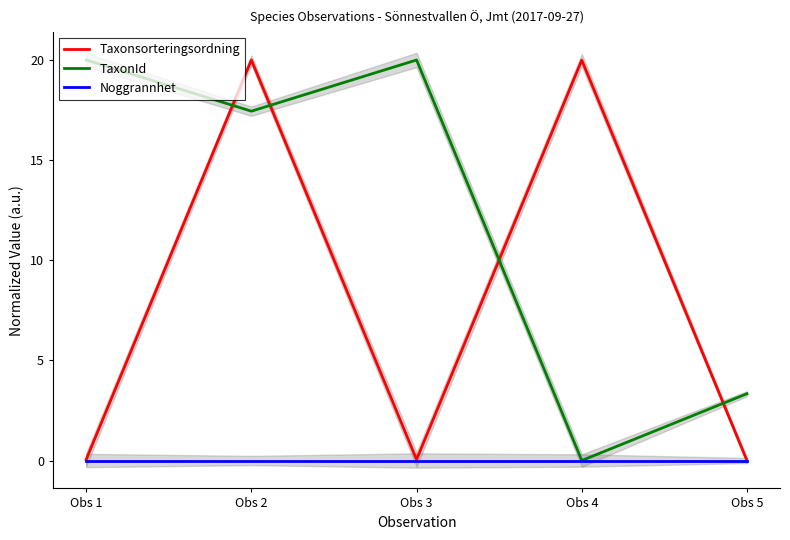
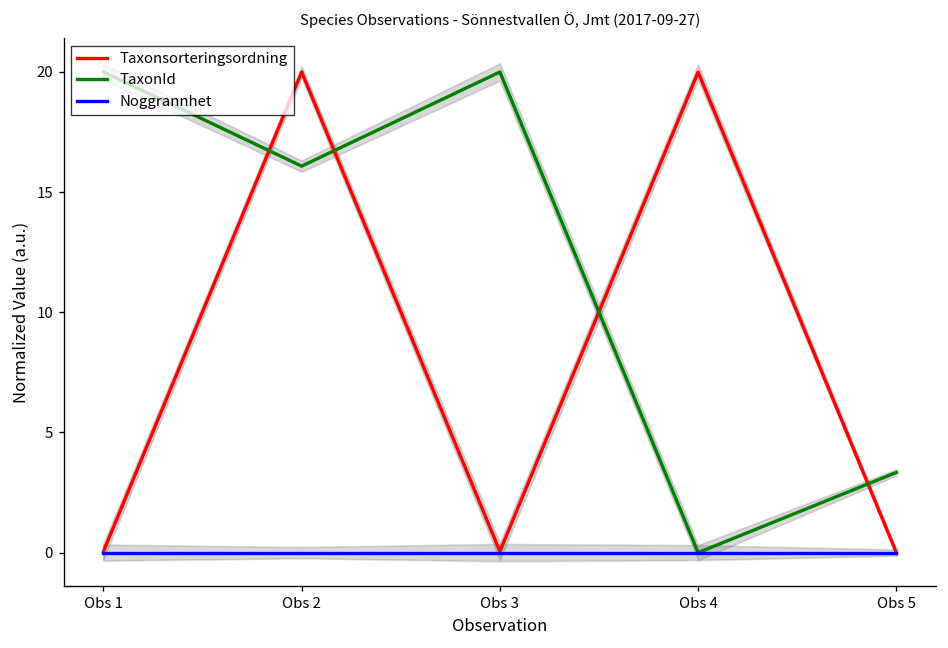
  {
    "Taxonsorteringsordning": {
      "Obs 2": 20.0,
      "Obs 4": 20.0
    },
    "TaxonId": {
-     "Obs 2": 17.4,
+     "Obs 2": 16.1,
      "Obs 3": 20.0,
      "Obs 5": 3.3
    },
    "Noggrannhet": {
      "Obs 2": 0.0
    }
  }
